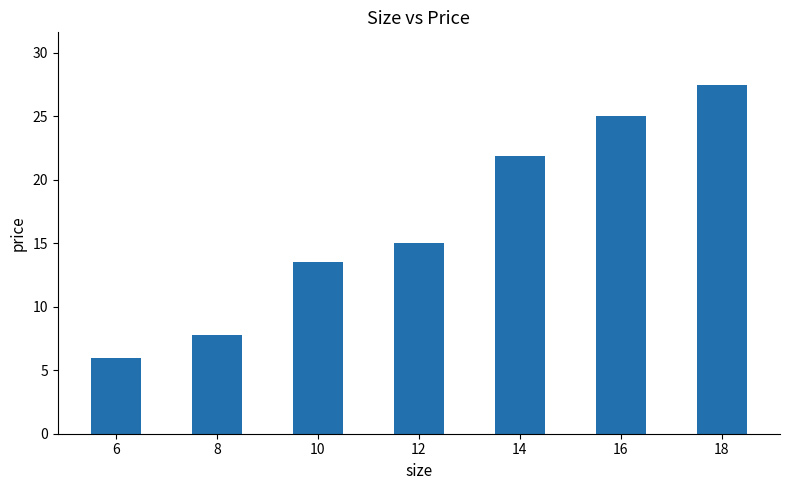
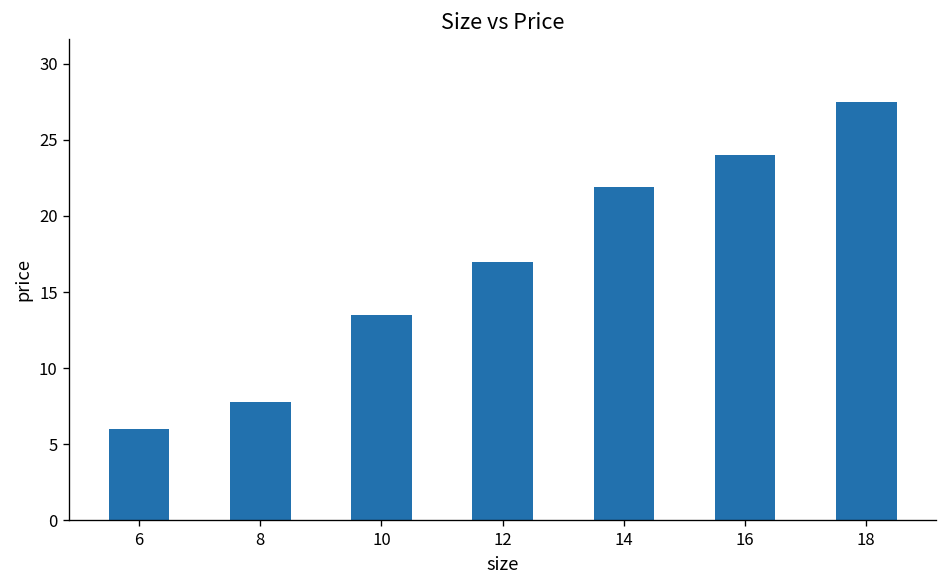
  {
    "6": 6,
    "8": 7.8,
    "10": 13.5,
-   "12": 15,
+   "12": 17,
    "14": 22,
-   "16": 25,
+   "16": 24,
    "18": 27.5
  }
